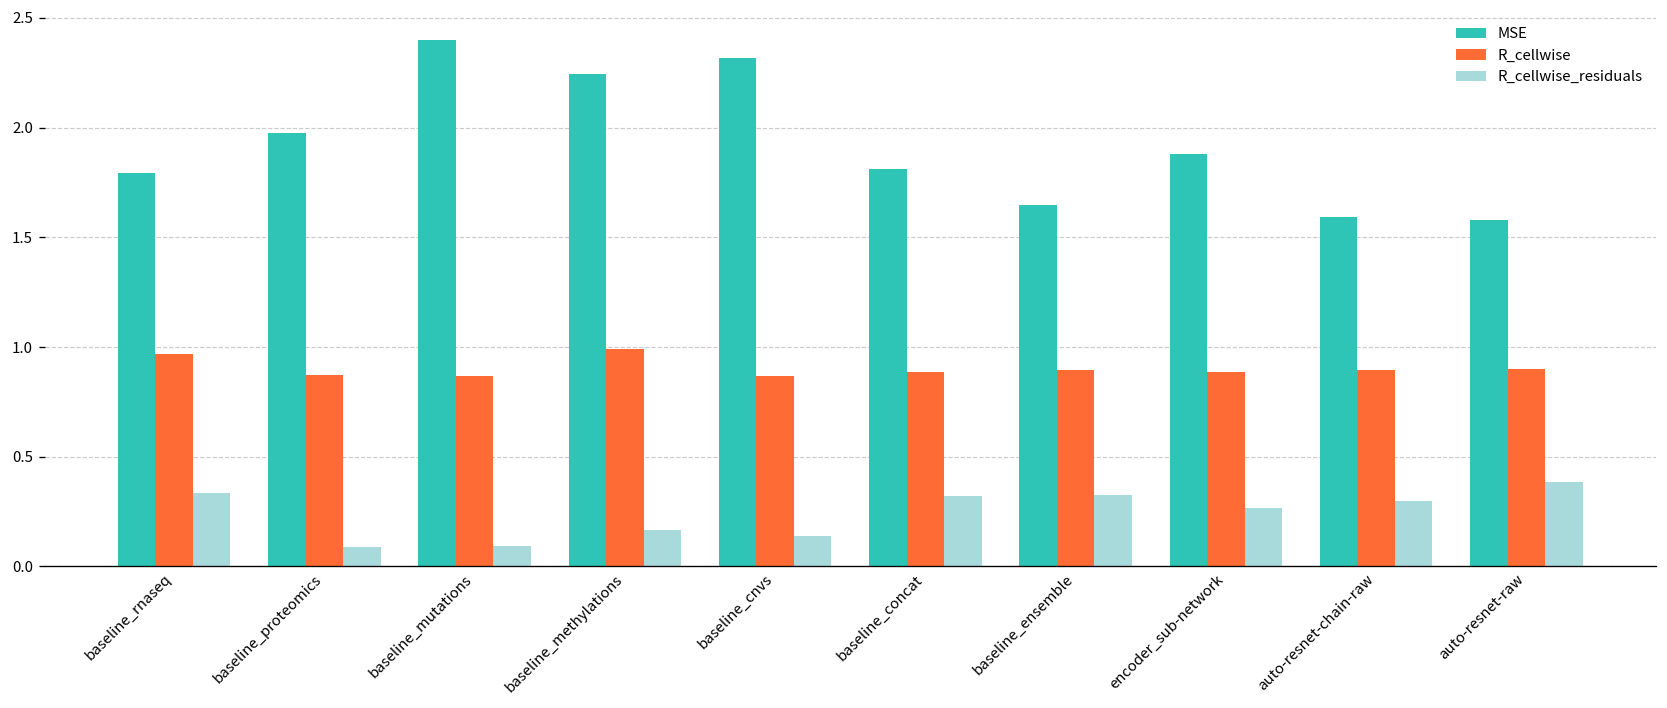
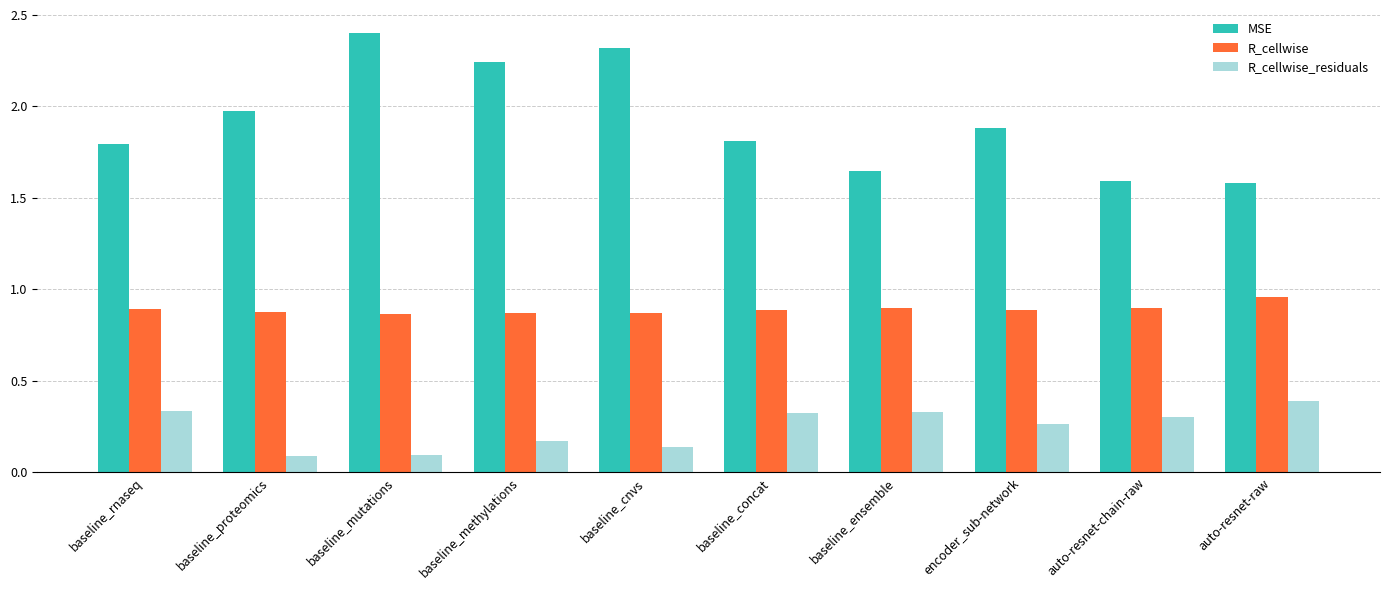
  {
    "MSE": {
      "baseline_rnaseq": 1.80,
      "baseline_proteomics": 1.98,
      "baseline_mutations": 2.40,
      "baseline_methylations": 2.24,
      "baseline_cnvs": 2.32,
      "baseline_concat": 1.81,
      "baseline_ensemble": 1.65,
      "encoder_sub-network": 1.88,
      "auto-resnet-chain-raw": 1.59,
      "auto-resnet-raw": 1.58
    },
    "R_cellwise": {
-     "baseline_rnaseq": 0.97,
+     "baseline_rnaseq": 0.89,
      "baseline_proteomics": 0.87,
      "baseline_mutations": 0.87,
-     "baseline_methylations": 0.99,
+     "baseline_methylations": 0.87,
      "baseline_cnvs": 0.87,
      "baseline_concat": 0.89,
      "baseline_ensemble": 0.90,
      "encoder_sub-network": 0.88,
      "auto-resnet-chain-raw": 0.89,
-     "auto-resnet-raw": 0.90
+     "auto-resnet-raw": 0.96
    },
    "R_cellwise_residuals": {
      "baseline_rnaseq": 0.33,
      "baseline_proteomics": 0.09,
      "baseline_mutations": 0.09,
      "baseline_methylations": 0.17,
      "baseline_cnvs": 0.14,
      "baseline_concat": 0.32,
      "baseline_ensemble": 0.33,
      "encoder_sub-network": 0.27,
      "auto-resnet-chain-raw": 0.30,
      "auto-resnet-raw": 0.39
    }
  }
